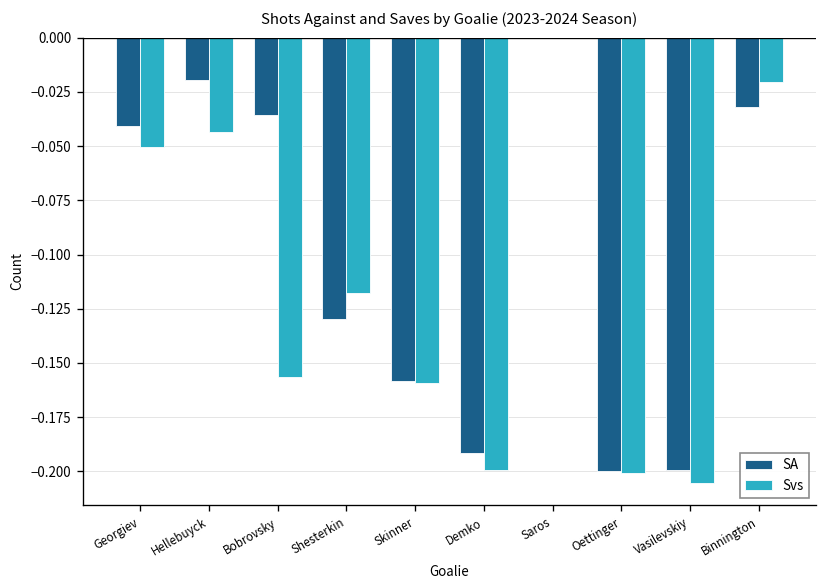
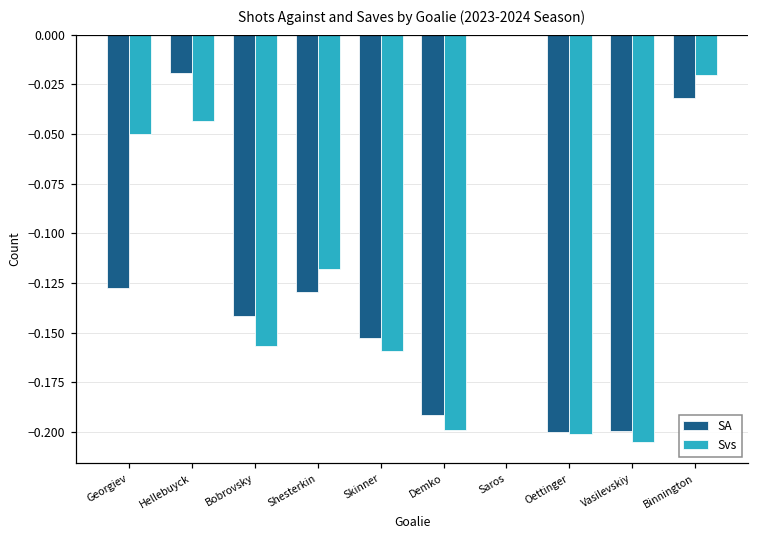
  {
    "SA": {
-     "Georgiev": -0.041,
+     "Georgiev": -0.127,
      "Hellebuyck": -0.020,
-     "Bobrovsky": -0.036,
+     "Bobrovsky": -0.141,
      "Shesterkin": -0.130,
-     "Skinner": -0.158,
+     "Skinner": -0.153,
      "Demko": -0.191,
      "Saros": 0.000,
      "Oettinger": -0.200,
      "Vasilevskiy": -0.199,
      "Binnington": -0.032
    },
    "Svs": {
      "Georgiev": -0.050,
      "Hellebuyck": -0.044,
      "Bobrovsky": -0.157,
      "Shesterkin": -0.118,
      "Skinner": -0.159,
      "Demko": -0.199,
      "Saros": 0.000,
      "Oettinger": -0.201,
      "Vasilevskiy": -0.205,
      "Binnington": -0.020
    }
  }
